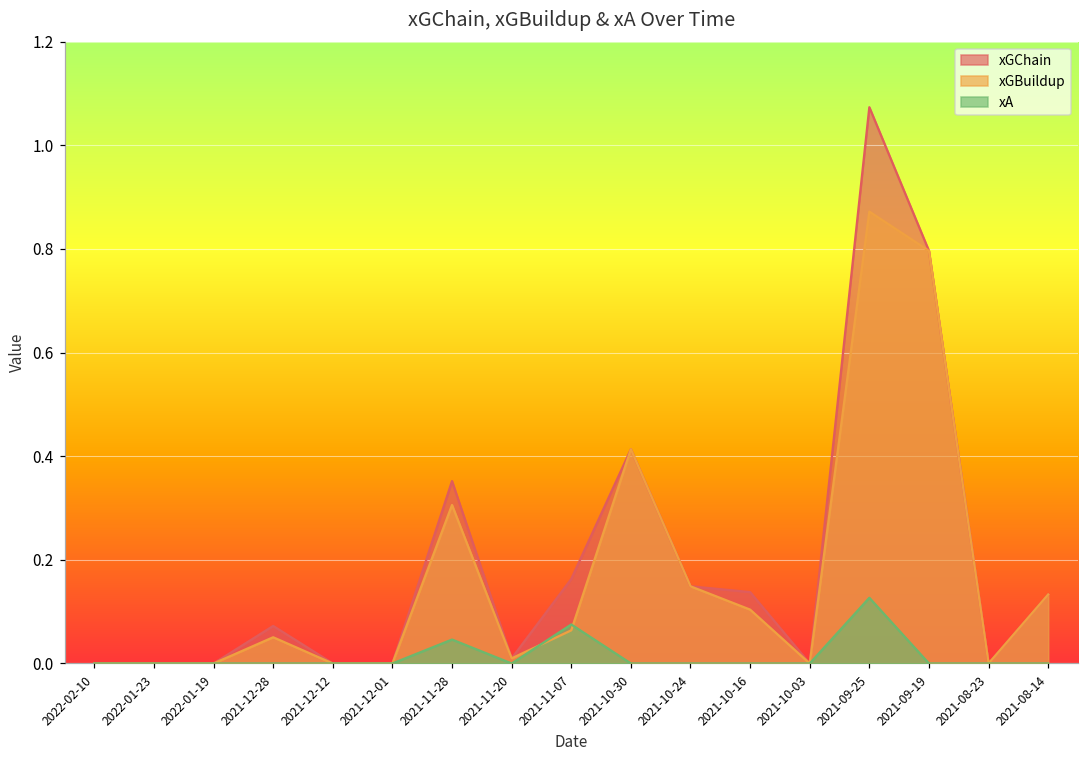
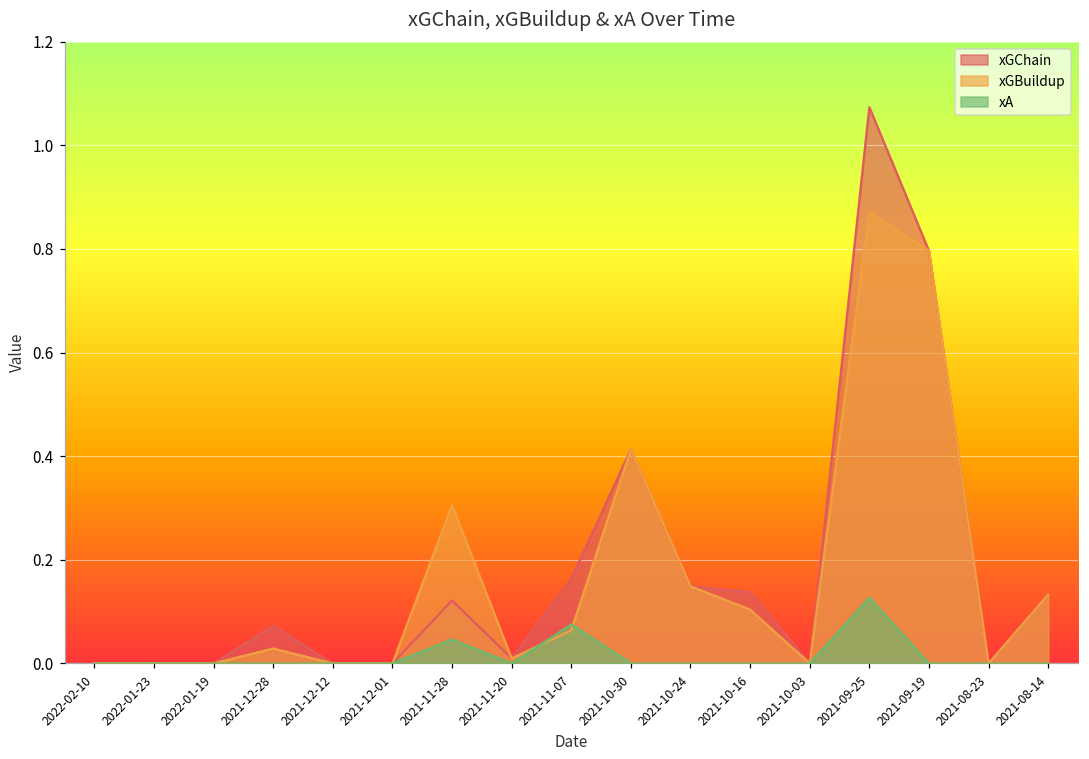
  {
    "xGChain": {
      "2021-12-28": 0.07,
-     "2021-11-28": 0.35,
+     "2021-11-28": 0.12,
      "2021-11-07": 0.16,
      "2021-10-16": 0.14,
      "2021-09-25": 1.07
    },
    "xGBuildup": {
-     "2021-12-28": 0.05,
+     "2021-12-28": 0.03,
      "2021-11-28": 0.31,
      "2021-11-07": 0.06,
      "2021-10-16": 0.10,
      "2021-09-25": 0.87
    },
    "xA": {
      "2021-12-28": 0.00,
      "2021-11-28": 0.05,
      "2021-11-20": 0.00,
      "2021-11-07": 0.08,
      "2021-10-30": 0.00,
      "2021-10-24": 0.00,
      "2021-10-16": 0.00,
      "2021-09-25": 0.13,
      "2021-09-19": 0.00,
      "2021-08-14": 0.00
    }
  }
